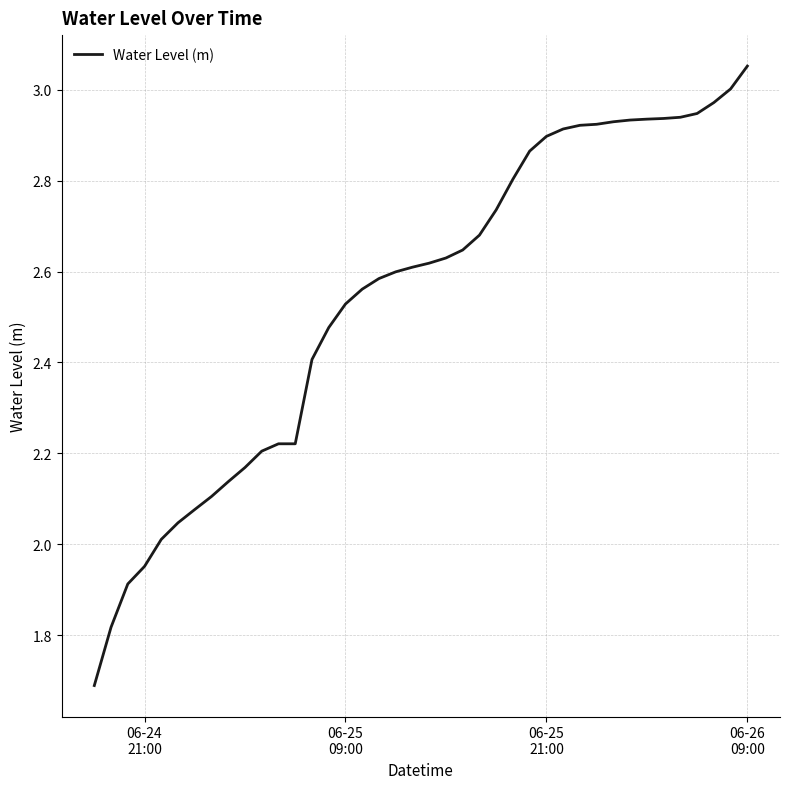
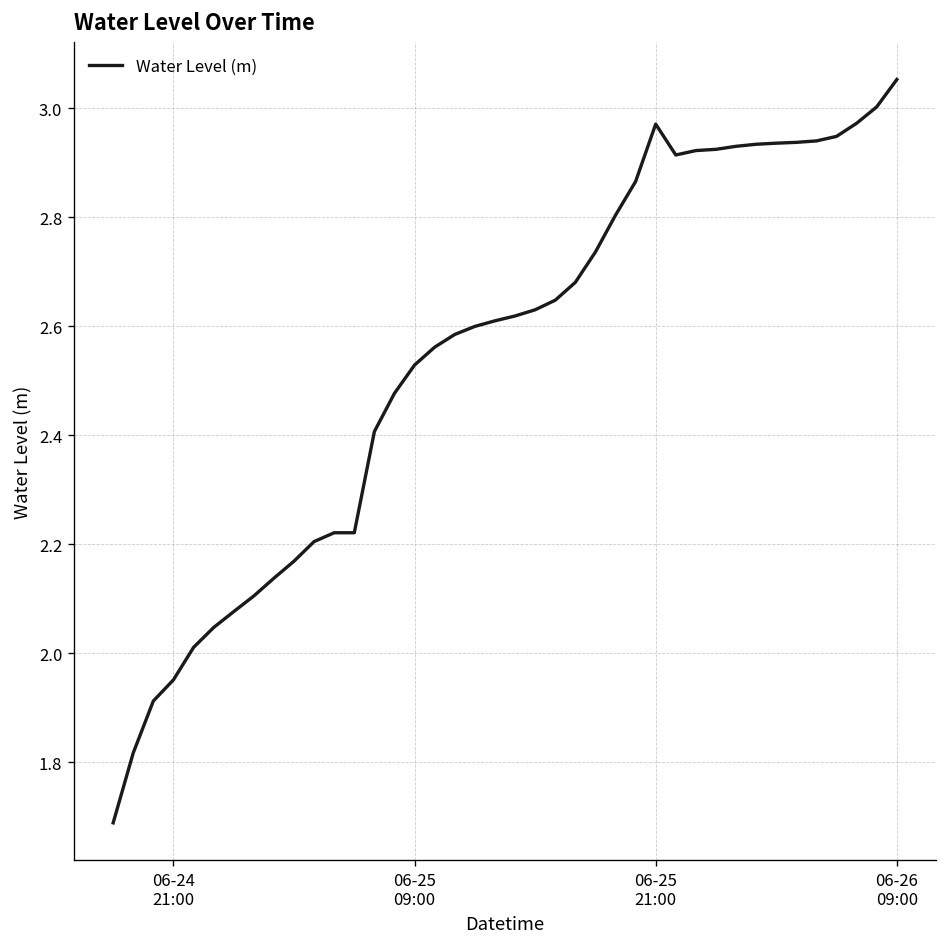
  {
    "06-24 21:00": 1.95,
    "06-25 09:00": 2.53,
-   "06-25 21:00": 2.90,
+   "06-25 21:00": 2.97,
    "06-26 09:00": 3.05
  }
